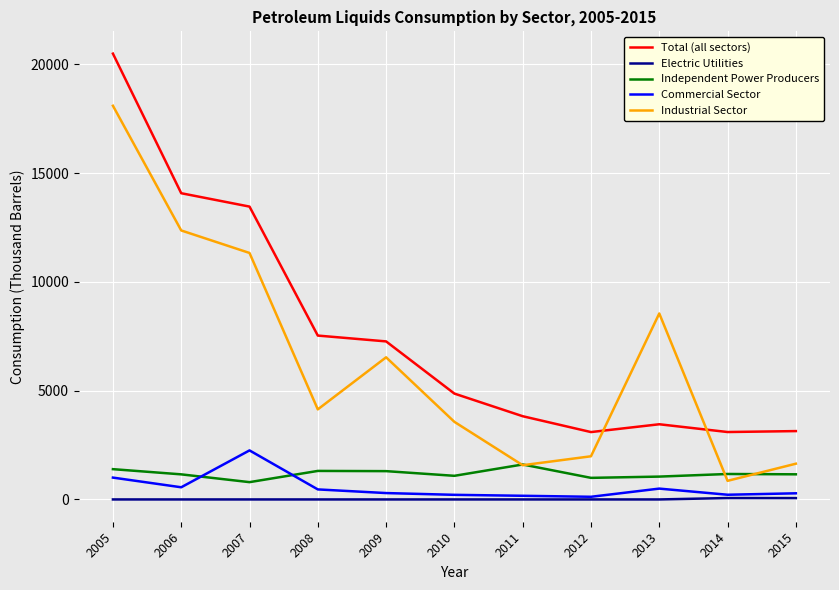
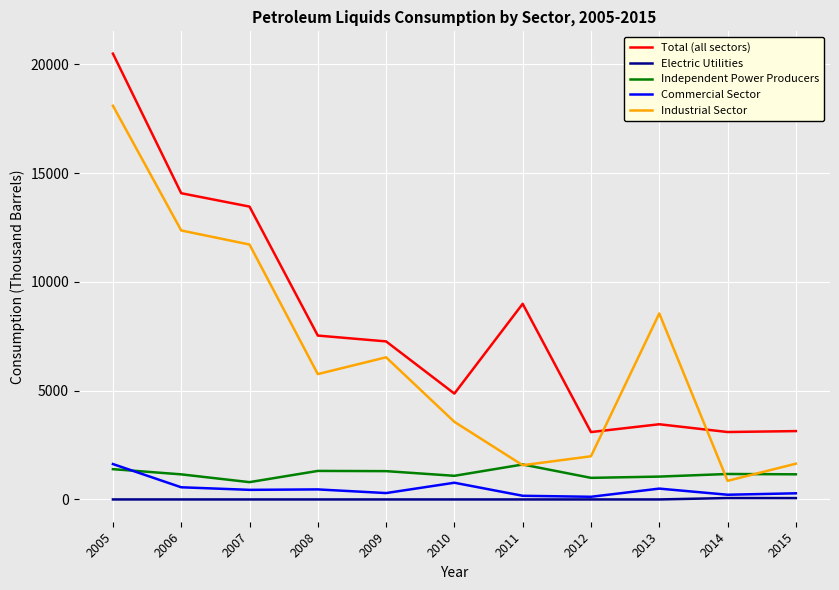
  {
    "Total (all sectors)": {
      "2005": 20500,
      "2006": 14100,
      "2007": 13500,
      "2008": 7500,
      "2009": 7300,
      "2010": 4900,
-     "2011": 3800,
+     "2011": 9000,
      "2012": 3100,
      "2013": 3500,
      "2014": 3100,
      "2015": 3100
    },
    "Electric Utilities": {
      "2005": 0,
      "2006": 0,
      "2007": 0,
      "2008": 0,
      "2009": 0,
      "2010": 0,
      "2011": 0,
      "2012": 0,
      "2013": 0,
      "2014": 100,
      "2015": 100
    },
    "Independent Power Producers": {
      "2005": 1400,
      "2006": 1200,
      "2007": 800,
      "2008": 1300,
      "2009": 1300,
      "2010": 1100,
      "2012": 1000,
      "2013": 1100,
      "2014": 1200,
      "2015": 1200
    },
    "Commercial Sector": {
-     "2005": 1000,
+     "2005": 1600,
      "2006": 600,
-     "2007": 2300,
+     "2007": 400,
      "2008": 500,
      "2009": 300,
-     "2010": 200,
+     "2010": 800,
      "2011": 200,
      "2012": 100,
      "2013": 500,
      "2014": 200,
      "2015": 300
    },
    "Industrial Sector": {
      "2005": 18100,
      "2006": 12400,
-     "2007": 11300,
-     "2008": 4100,
+     "2007": 11700,
+     "2008": 5800,
      "2009": 6500,
      "2010": 3600,
      "2012": 2000,
      "2013": 8500,
      "2014": 900,
      "2015": 1600
    }
  }
